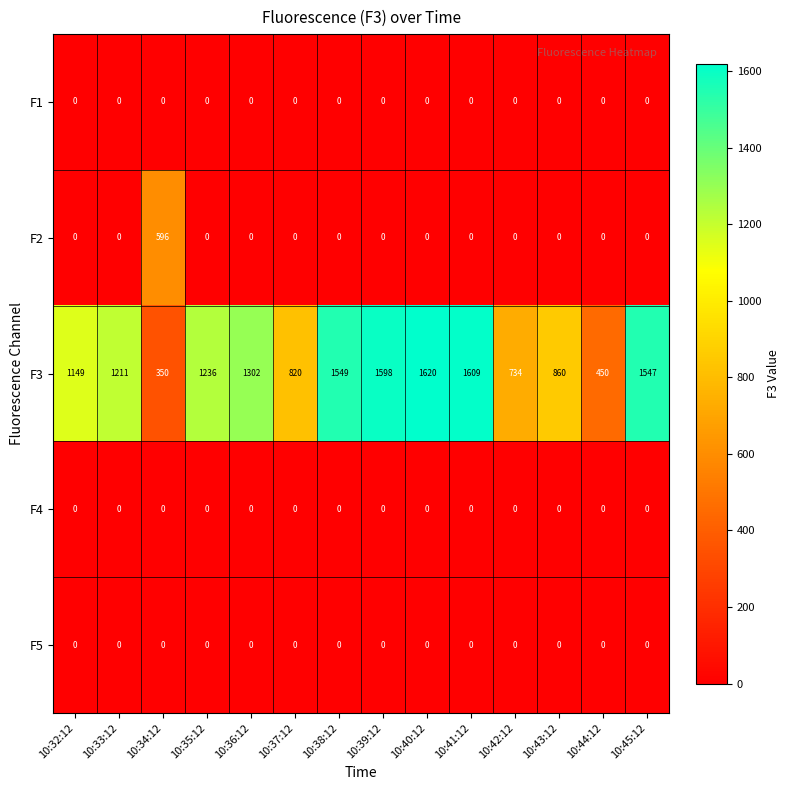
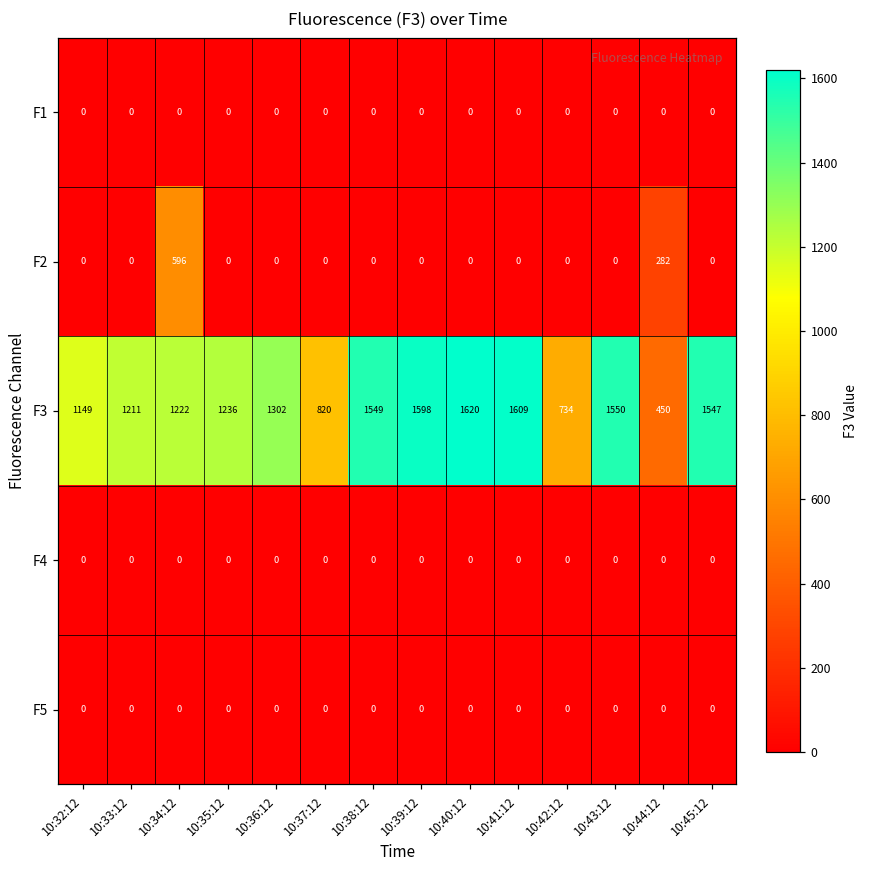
  {
    "F1": {
      "10:32:12": 0,
      "10:33:12": 0,
      "10:34:12": 0,
      "10:35:12": 0,
      "10:36:12": 0,
      "10:37:12": 0,
      "10:38:12": 0,
      "10:39:12": 0,
      "10:40:12": 0,
      "10:41:12": 0,
      "10:42:12": 0,
      "10:43:12": 0,
      "10:45:12": 0
    },
    "F2": {
      "10:32:12": 0,
      "10:33:12": 0,
      "10:34:12": 596,
      "10:35:12": 0,
      "10:36:12": 0,
      "10:37:12": 0,
      "10:38:12": 0,
      "10:39:12": 0,
      "10:40:12": 0,
      "10:41:12": 0,
      "10:42:12": 0,
      "10:43:12": 0,
-     "10:44:12": 0,
+     "10:44:12": 282,
      "10:45:12": 0
    },
    "F3": {
      "10:32:12": 1149,
      "10:33:12": 1211,
-     "10:34:12": 350,
+     "10:34:12": 1222,
      "10:35:12": 1236,
      "10:36:12": 1302,
      "10:37:12": 820,
      "10:38:12": 1549,
      "10:39:12": 1598,
      "10:40:12": 1620,
      "10:41:12": 1609,
      "10:42:12": 734,
-     "10:43:12": 860,
+     "10:43:12": 1550,
      "10:44:12": 450,
      "10:45:12": 1547
    },
    "F4": {
      "10:32:12": 0,
      "10:33:12": 0,
      "10:34:12": 0,
      "10:35:12": 0,
      "10:36:12": 0,
      "10:37:12": 0,
      "10:38:12": 0,
      "10:39:12": 0,
      "10:40:12": 0,
      "10:41:12": 0,
      "10:42:12": 0,
      "10:43:12": 0,
      "10:44:12": 0,
      "10:45:12": 0
    },
    "F5": {
      "10:32:12": 0,
      "10:33:12": 0,
      "10:34:12": 0,
      "10:35:12": 0,
      "10:36:12": 0,
      "10:37:12": 0,
      "10:38:12": 0,
      "10:39:12": 0,
      "10:40:12": 0,
      "10:41:12": 0,
      "10:42:12": 0,
      "10:43:12": 0,
      "10:44:12": 0,
      "10:45:12": 0
    }
  }
